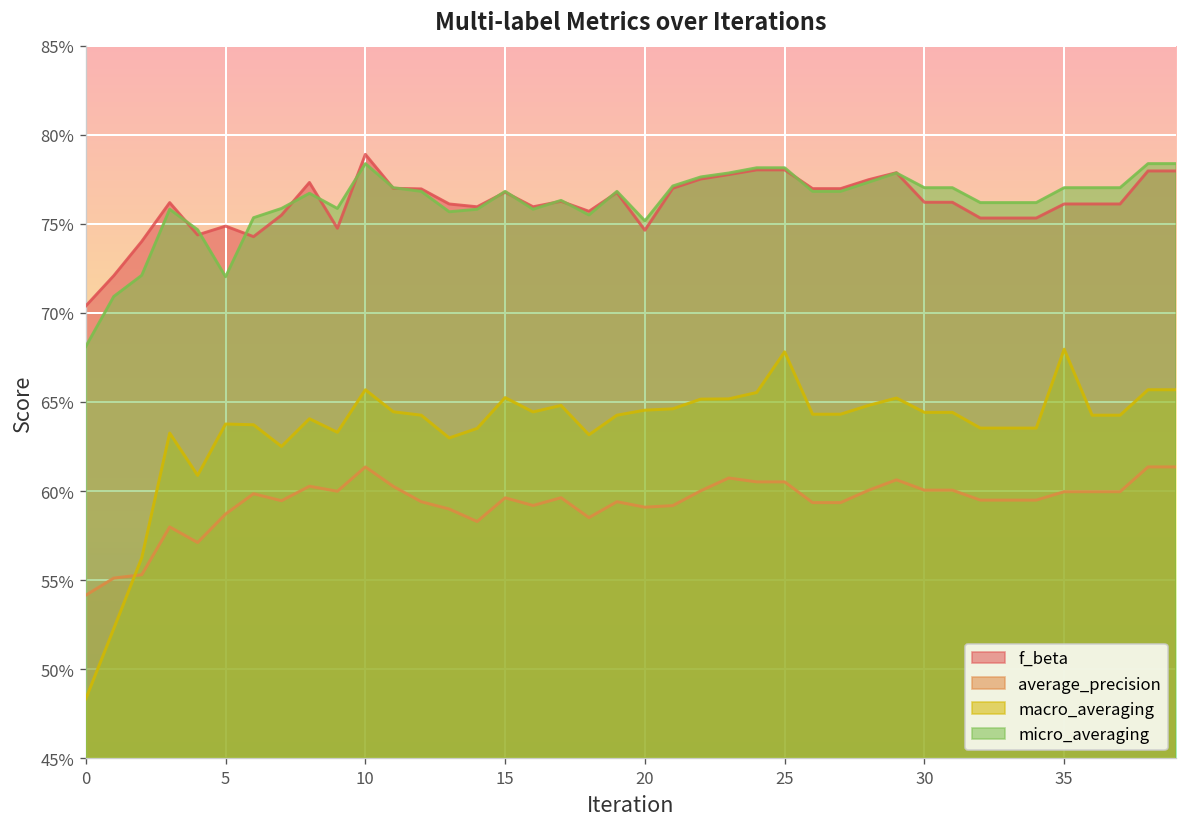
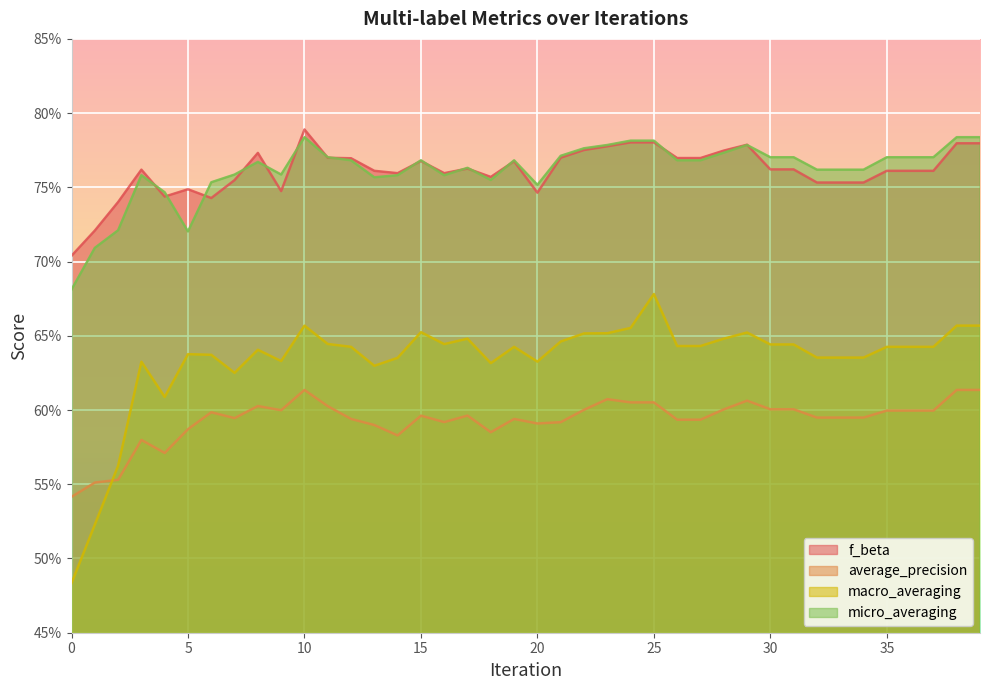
  {
    "macro_averaging": {
      "0": "48.3%",
      "5": "63.8%",
      "10": "65.7%",
      "15": "65.2%",
-     "20": "64.5%",
+     "20": "63.3%",
      "25": "67.8%",
      "30": "64.4%",
-     "35": "68.0%"
+     "35": "64.3%"
    },
    "micro_averaging": {
      "0": "68.1%",
      "5": "72.0%",
      "10": "78.4%",
      "20": "75.2%",
      "30": "77.0%",
      "35": "77.0%"
    }
  }
